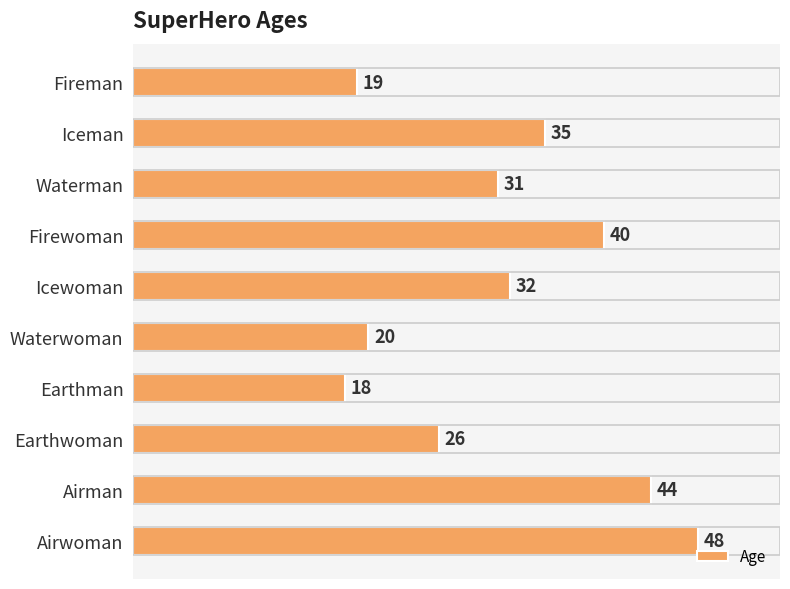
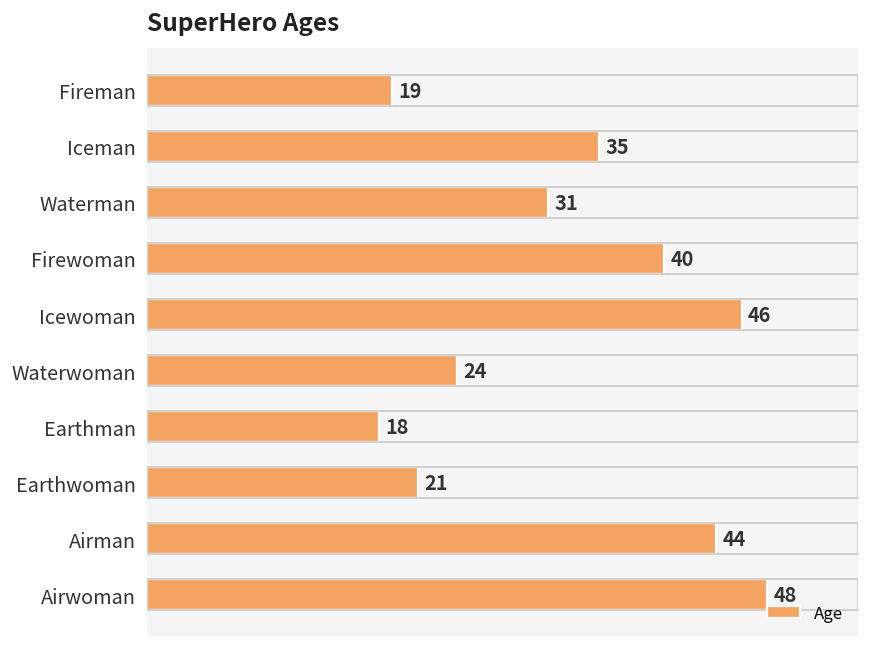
  {
    "Fireman": 19,
    "Iceman": 35,
    "Waterman": 31,
    "Firewoman": 40,
-   "Icewoman": 32,
-   "Waterwoman": 20,
+   "Icewoman": 46,
+   "Waterwoman": 24,
    "Earthman": 18,
-   "Earthwoman": 26,
+   "Earthwoman": 21,
    "Airman": 44,
    "Airwoman": 48
  }
